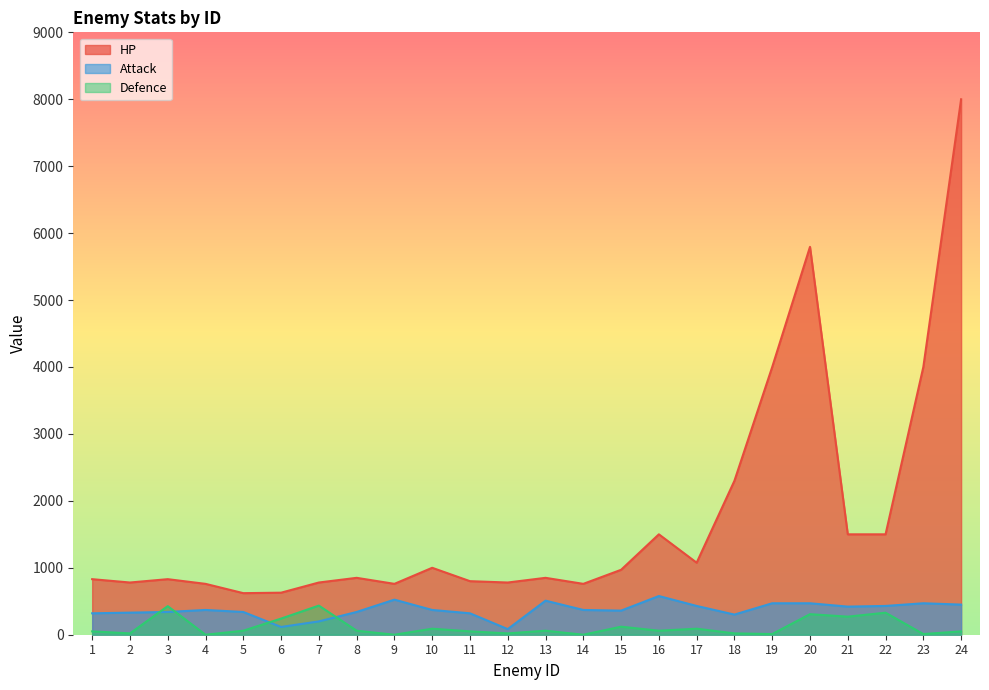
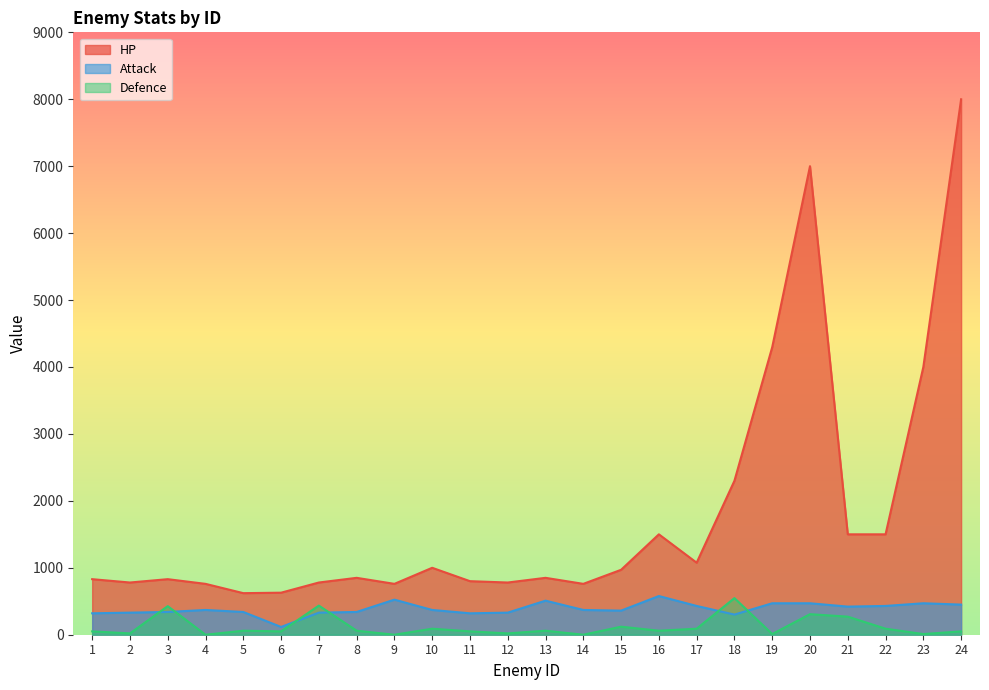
  {
    "HP": {
      "1": 800,
      "2": 800,
      "3": 800,
      "4": 800,
      "5": 600,
      "6": 600,
      "7": 800,
      "8": 900,
      "9": 800,
      "10": 1000,
      "11": 800,
      "12": 800,
      "13": 900,
      "14": 800,
      "15": 1000,
      "16": 1500,
      "17": 1100,
      "18": 2300,
-     "19": 4000,
-     "20": 5800,
+     "19": 4300,
+     "20": 7000,
      "21": 1500,
      "22": 1500,
      "23": 4000,
      "24": 8000
    },
    "Attack": {
      "1": 300,
      "2": 300,
      "3": 300,
      "4": 400,
      "5": 300,
      "6": 100,
-     "7": 200,
+     "7": 300,
      "8": 300,
      "9": 500,
      "10": 400,
      "11": 300,
-     "12": 100,
+     "12": 300,
      "13": 500,
      "14": 400,
      "15": 400,
      "16": 600,
      "17": 400,
      "18": 300,
      "19": 500,
      "20": 500,
      "21": 400,
      "22": 400,
      "23": 500,
      "24": 500
    },
    "Defence": {
      "1": 100,
      "2": 0,
      "3": 400,
      "4": 0,
      "5": 100,
-     "6": 200,
+     "6": 100,
      "7": 400,
      "8": 100,
      "9": 0,
      "10": 100,
      "11": 100,
      "12": 0,
      "13": 100,
      "14": 0,
      "15": 100,
      "16": 100,
      "17": 100,
-     "18": 0,
+     "18": 500,
      "19": 0,
      "20": 300,
      "21": 300,
-     "22": 300,
+     "22": 100,
      "23": 0,
      "24": 100
    }
  }
